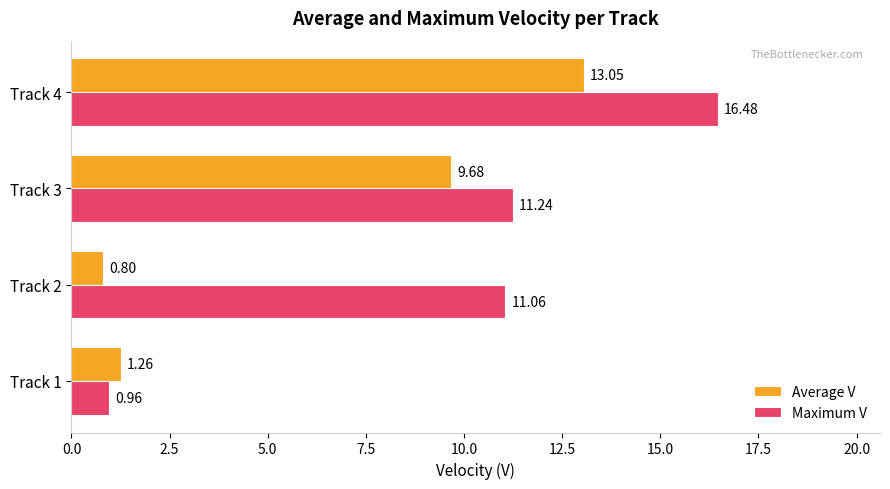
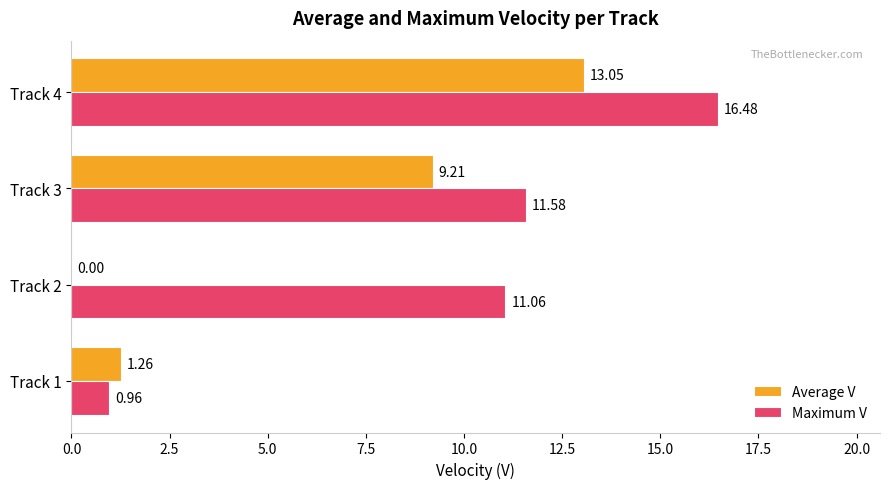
  {
    "Average V": {
      "Track 4": 13.05,
-     "Track 3": 9.68,
-     "Track 2": 0.80,
+     "Track 3": 9.21,
+     "Track 2": 0.00,
      "Track 1": 1.26
    },
    "Maximum V": {
      "Track 4": 16.48,
-     "Track 3": 11.24,
+     "Track 3": 11.58,
      "Track 2": 11.06,
      "Track 1": 0.96
    }
  }
